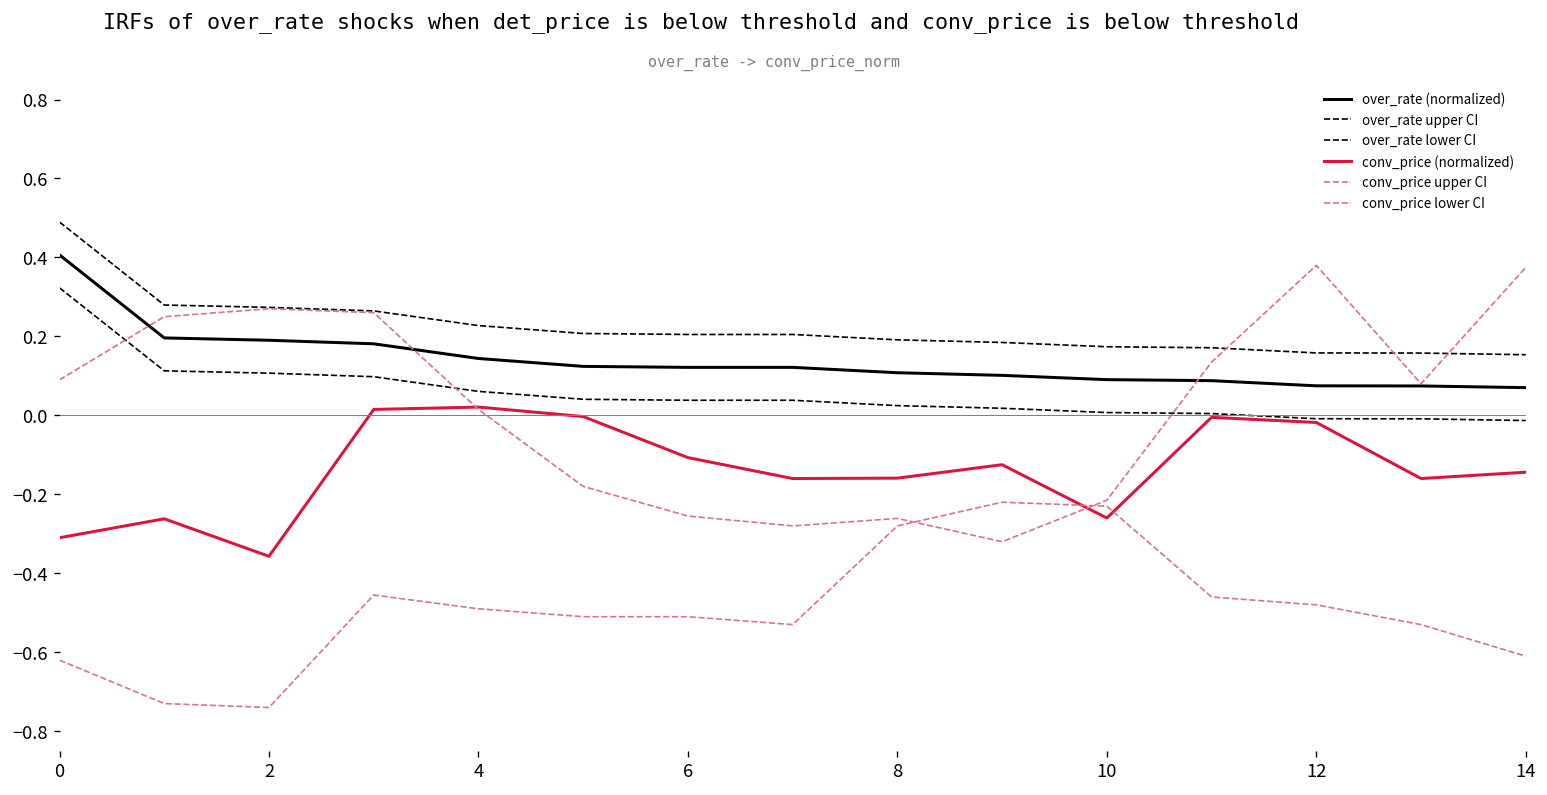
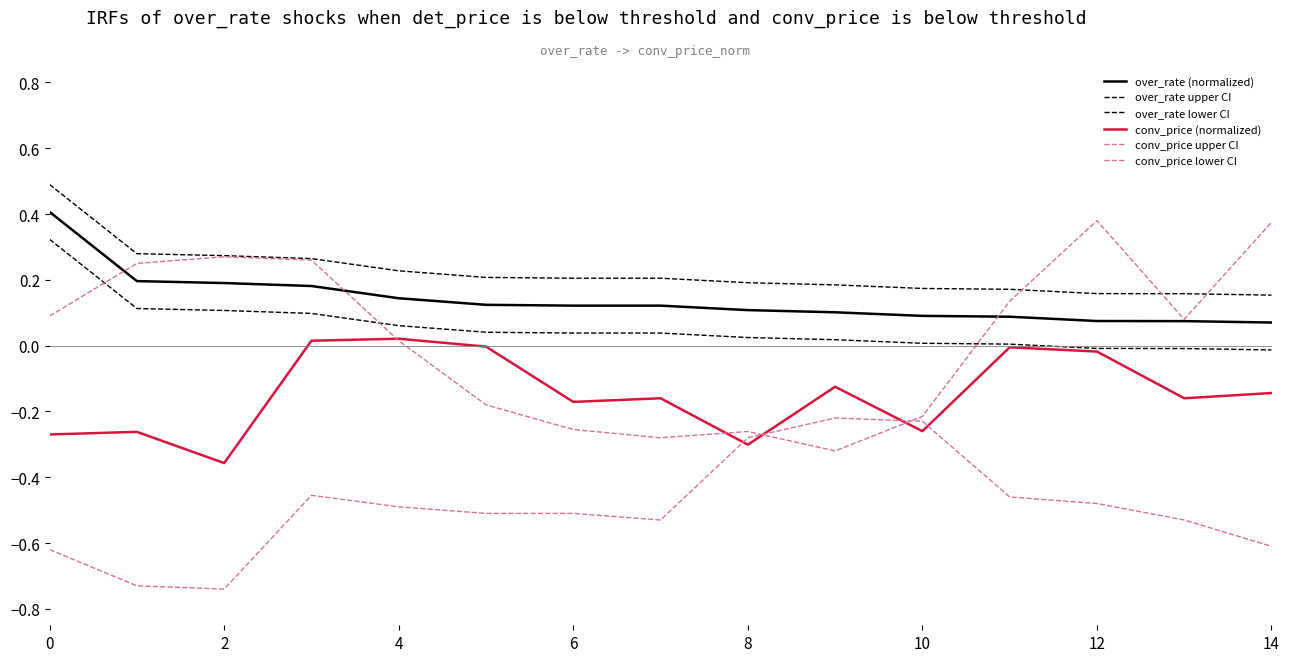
  {
    "conv_price (normalized)": {
-     "0": -0.31,
+     "0": -0.27,
      "2": -0.36,
-     "6": -0.11,
-     "8": -0.16,
+     "6": -0.17,
+     "8": -0.30,
      "10": -0.26,
      "12": -0.02,
      "14": -0.14
    }
  }
